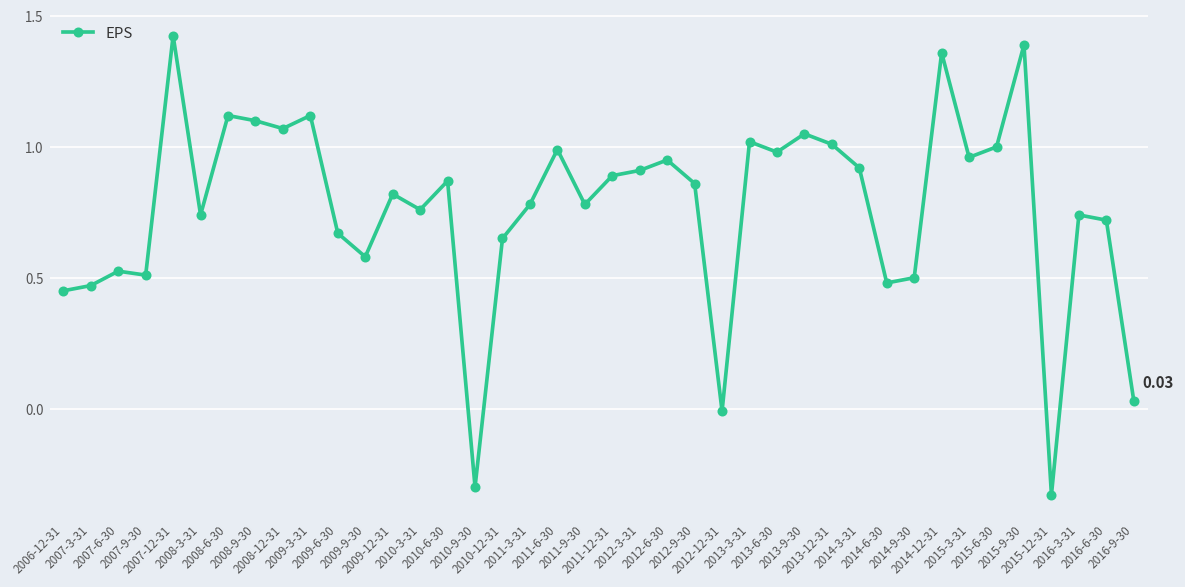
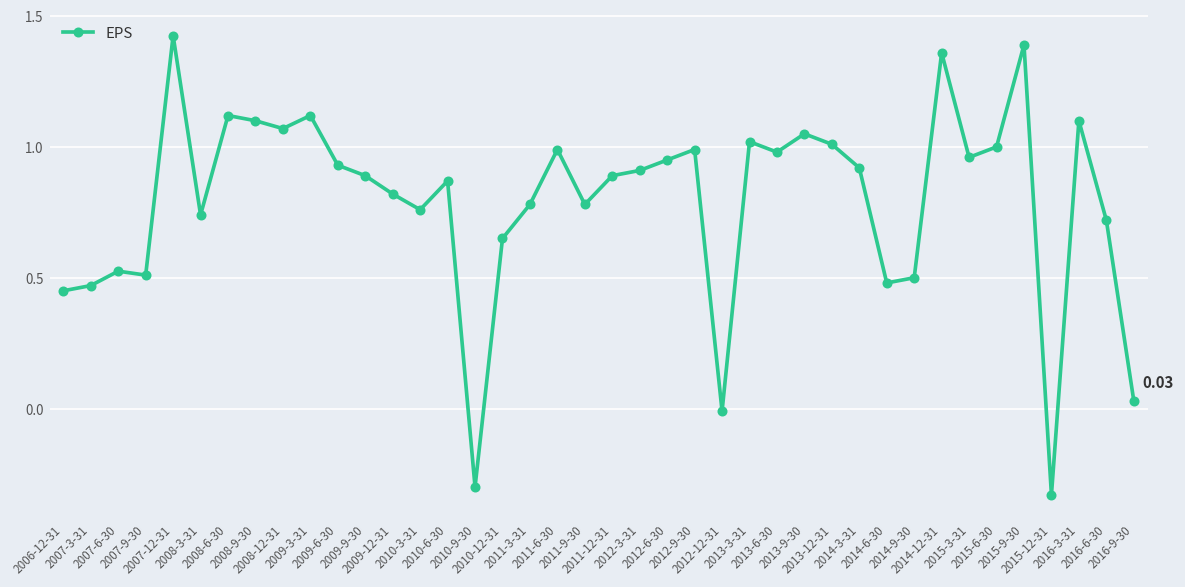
  {
    "2006-12-31": 0.45,
    "2007-3-31": 0.47,
    "2007-6-30": 0.53,
    "2007-9-30": 0.51,
    "2007-12-31": 1.43,
    "2008-3-31": 0.74,
    "2008-6-30": 1.12,
    "2008-9-30": 1.10,
    "2008-12-31": 1.07,
    "2009-3-31": 1.12,
-   "2009-6-30": 0.67,
-   "2009-9-30": 0.58,
+   "2009-6-30": 0.93,
+   "2009-9-30": 0.89,
    "2009-12-31": 0.82,
    "2010-3-31": 0.76,
    "2010-6-30": 0.87,
    "2010-9-30": -0.30,
    "2010-12-31": 0.65,
    "2011-3-31": 0.78,
    "2011-6-30": 0.99,
    "2011-9-30": 0.78,
    "2011-12-31": 0.89,
    "2012-3-31": 0.91,
    "2012-6-30": 0.95,
-   "2012-9-30": 0.86,
+   "2012-9-30": 0.99,
    "2012-12-31": -0.01,
    "2013-3-31": 1.02,
    "2013-6-30": 0.98,
    "2013-9-30": 1.05,
    "2013-12-31": 1.01,
    "2014-3-31": 0.92,
    "2014-6-30": 0.48,
    "2014-9-30": 0.50,
    "2014-12-31": 1.36,
    "2015-3-31": 0.96,
    "2015-6-30": 1.00,
    "2015-9-30": 1.39,
    "2015-12-31": -0.33,
-   "2016-3-31": 0.74,
+   "2016-3-31": 1.10,
    "2016-6-30": 0.72
  }
